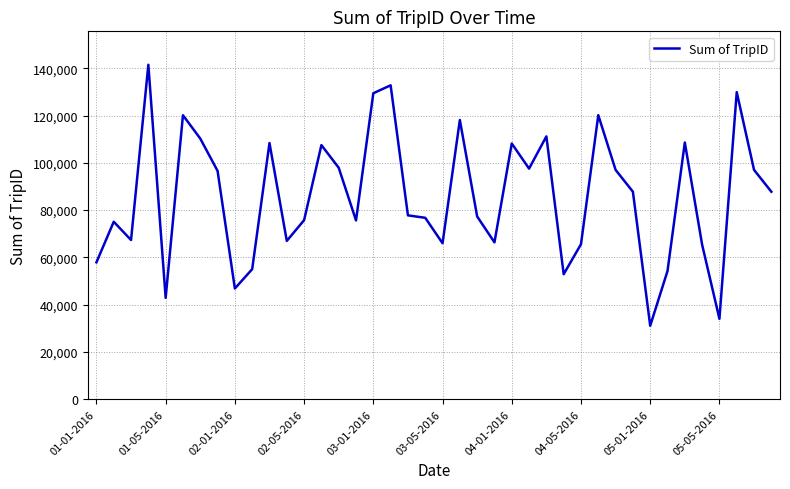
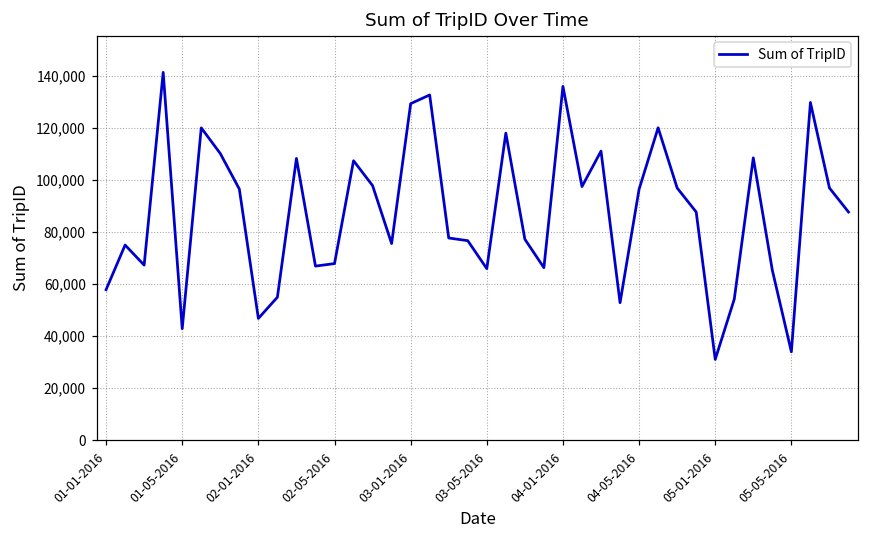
  {
    "01-01-2016": "58,000",
    "01-05-2016": "43,000",
    "02-01-2016": "47,000",
-   "02-05-2016": "76,000",
+   "02-05-2016": "68,000",
    "03-01-2016": "129,000",
    "03-05-2016": "66,000",
-   "04-01-2016": "108,000",
-   "04-05-2016": "66,000",
+   "04-01-2016": "136,000",
+   "04-05-2016": "97,000",
    "05-01-2016": "31,000",
    "05-05-2016": "34,000"
  }
